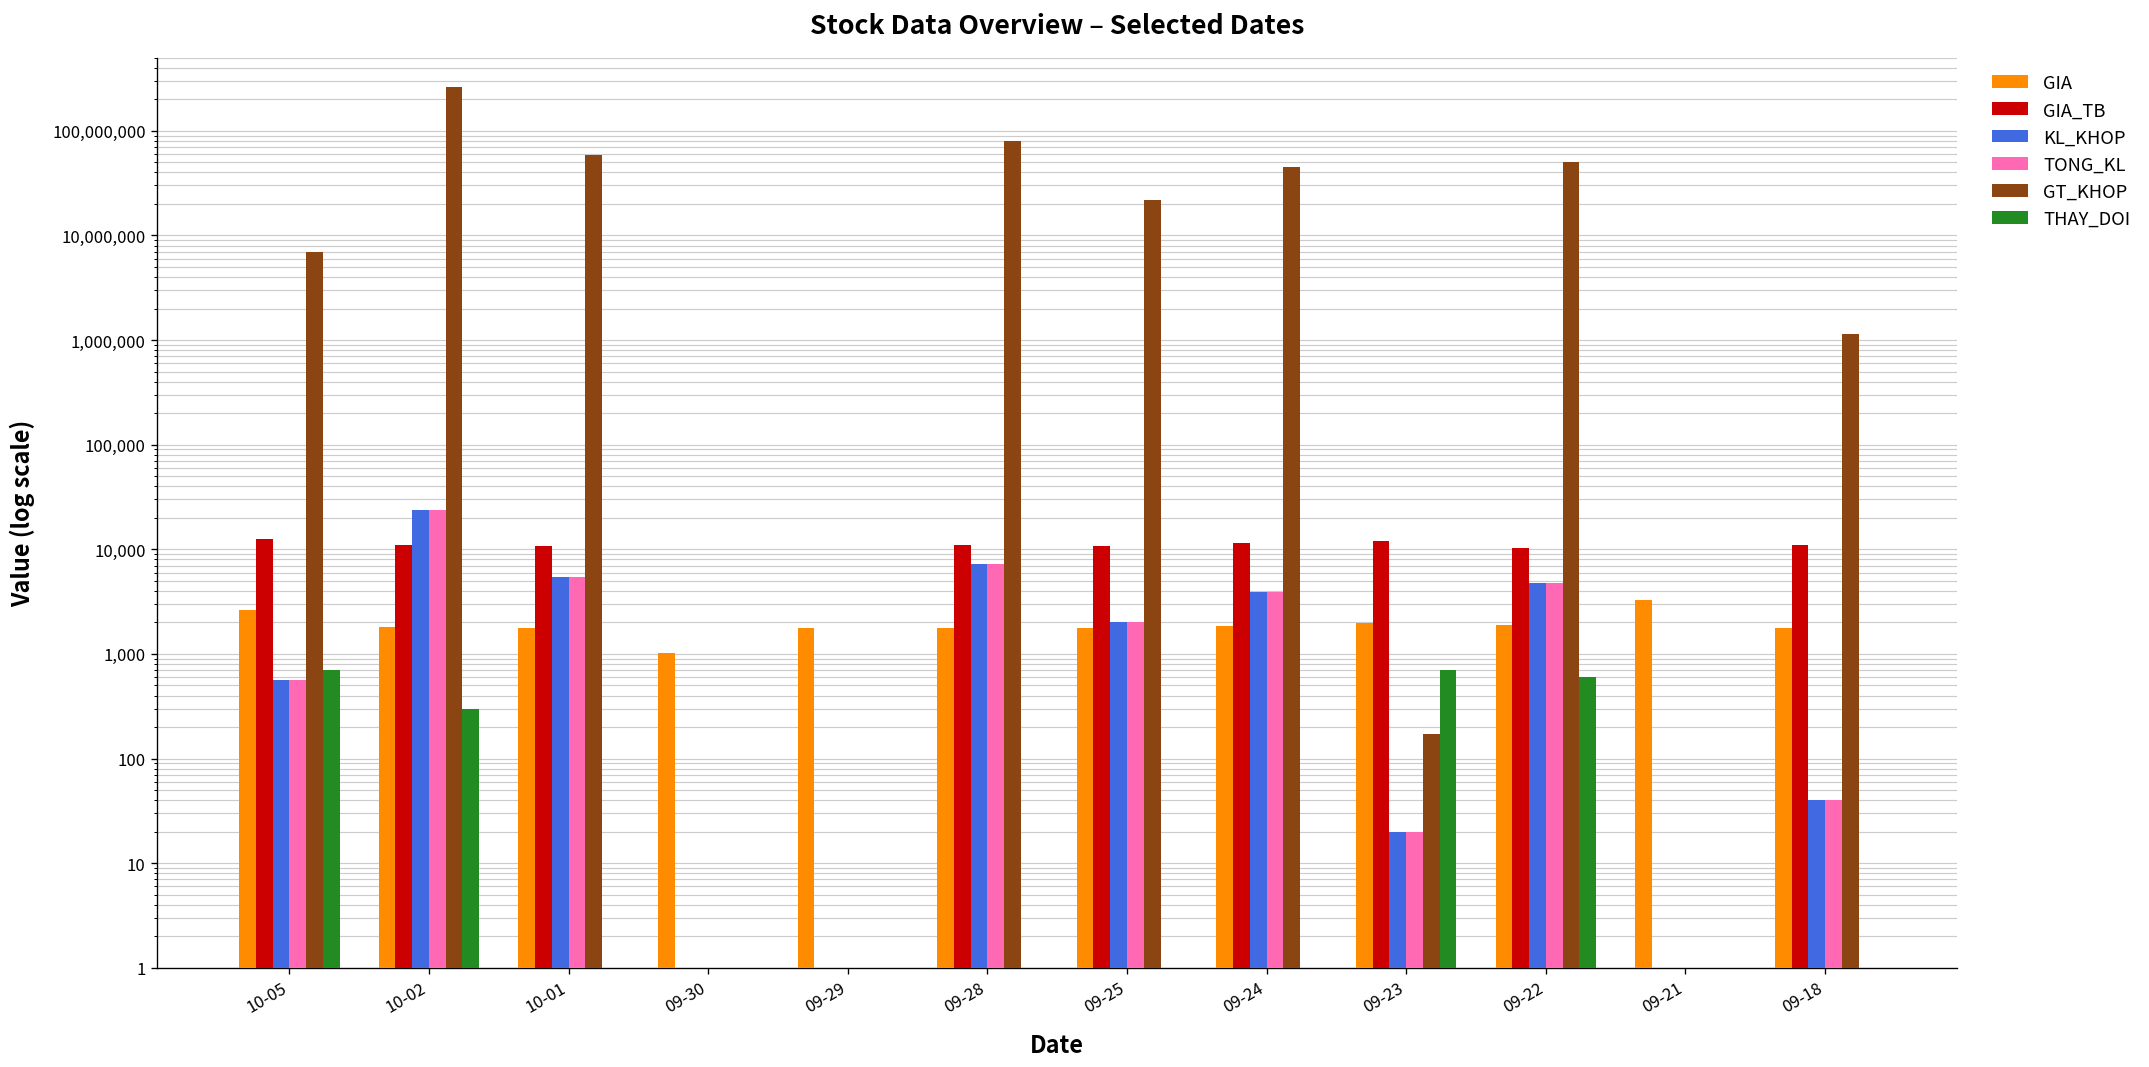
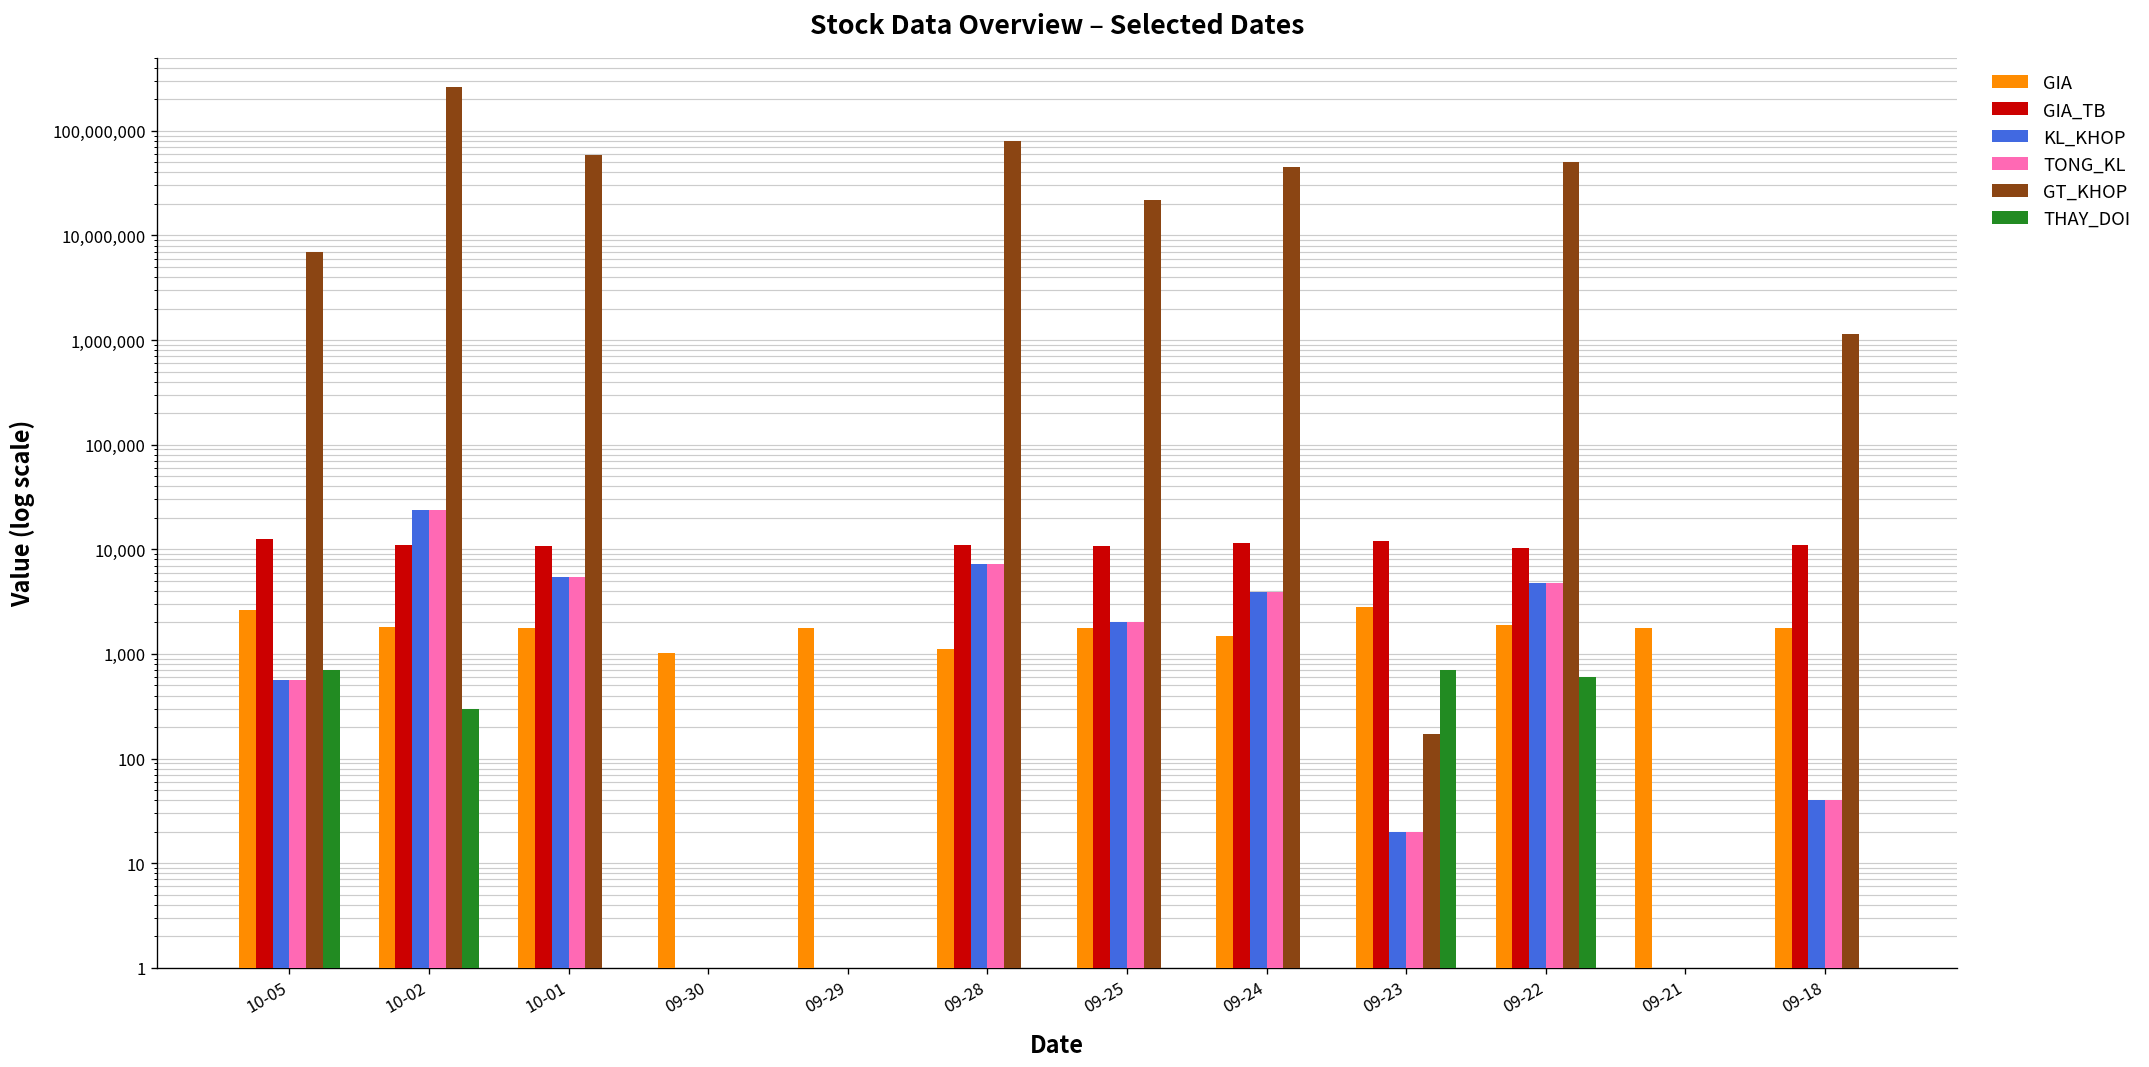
  {
    "GIA": {
      "10-05": "2,600",
      "10-02": "1,800",
      "10-01": "1,800",
      "09-30": "1,000",
      "09-29": "1,800",
-     "09-28": "1,800",
+     "09-28": "1,100",
      "09-25": "1,800",
-     "09-24": "1,900",
-     "09-23": "2,000",
+     "09-24": "1,500",
+     "09-23": "2,800",
      "09-22": "1,900",
-     "09-21": "3,200",
+     "09-21": "1,800",
      "09-18": "1,800"
    },
    "GIA_TB": {
      "10-05": "13,000",
      "10-02": "11,000",
      "10-01": "11,000",
      "09-30": "1",
      "09-29": "1",
      "09-28": "11,000",
      "09-25": "11,000",
      "09-24": "11,000",
      "09-23": "12,000",
      "09-22": "10,000",
      "09-21": "1",
      "09-18": "11,000"
    },
    "KL_KHOP": {
      "10-05": "600",
      "10-02": "24,000",
      "10-01": "5,000",
      "09-30": "1",
      "09-29": "1",
      "09-28": "7,000",
      "09-25": "2,000",
      "09-24": "4,000",
      "09-23": "20",
      "09-22": "5,000",
      "09-21": "1",
      "09-18": "40"
    },
    "TONG_KL": {
      "10-05": "600",
      "10-02": "24,000",
      "10-01": "5,000",
      "09-30": "1",
      "09-29": "1",
      "09-28": "7,000",
      "09-25": "2,000",
      "09-24": "4,000",
      "09-23": "20",
      "09-22": "5,000",
      "09-21": "1",
      "09-18": "40"
    },
    "GT_KHOP": {
      "10-05": "7,000,000",
      "10-02": "260,000,000",
      "10-01": "60,000,000",
      "09-30": "1",
      "09-29": "1",
      "09-28": "80,000,000",
      "09-25": "22,000,000",
      "09-24": "50,000,000",
      "09-23": "170",
      "09-22": "50,000,000",
      "09-21": "1",
      "09-18": "1,100,000"
    },
    "THAY_DOI": {
      "10-05": "700",
      "10-02": "300",
      "10-01": "1",
      "09-30": "1",
      "09-29": "1",
      "09-28": "1",
      "09-25": "1",
      "09-24": "1",
      "09-23": "700",
      "09-22": "600",
      "09-21": "1",
      "09-18": "1"
    }
  }
